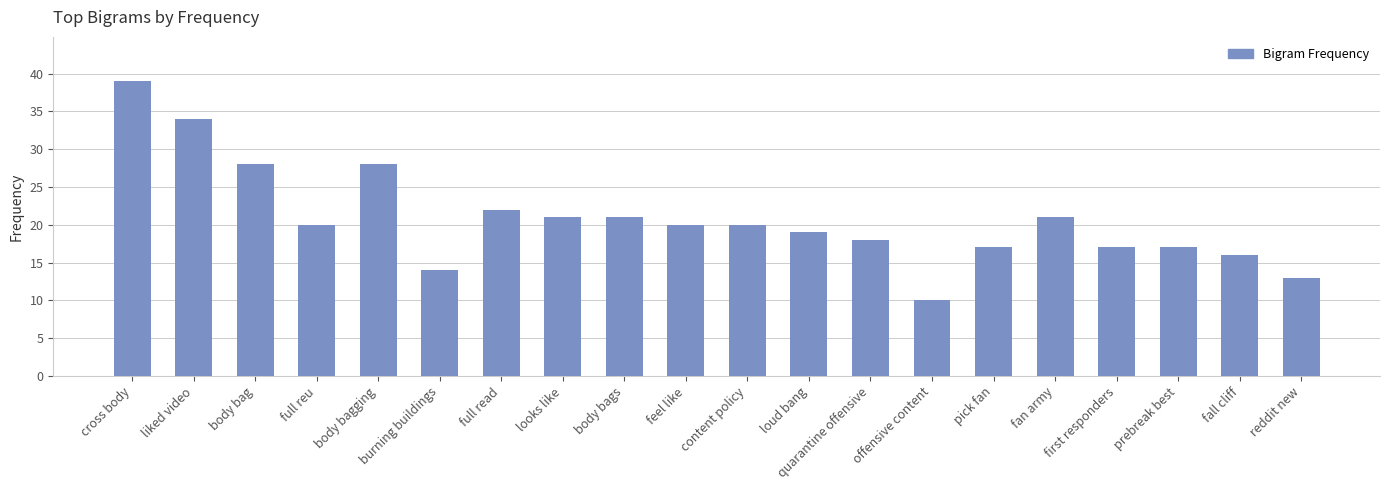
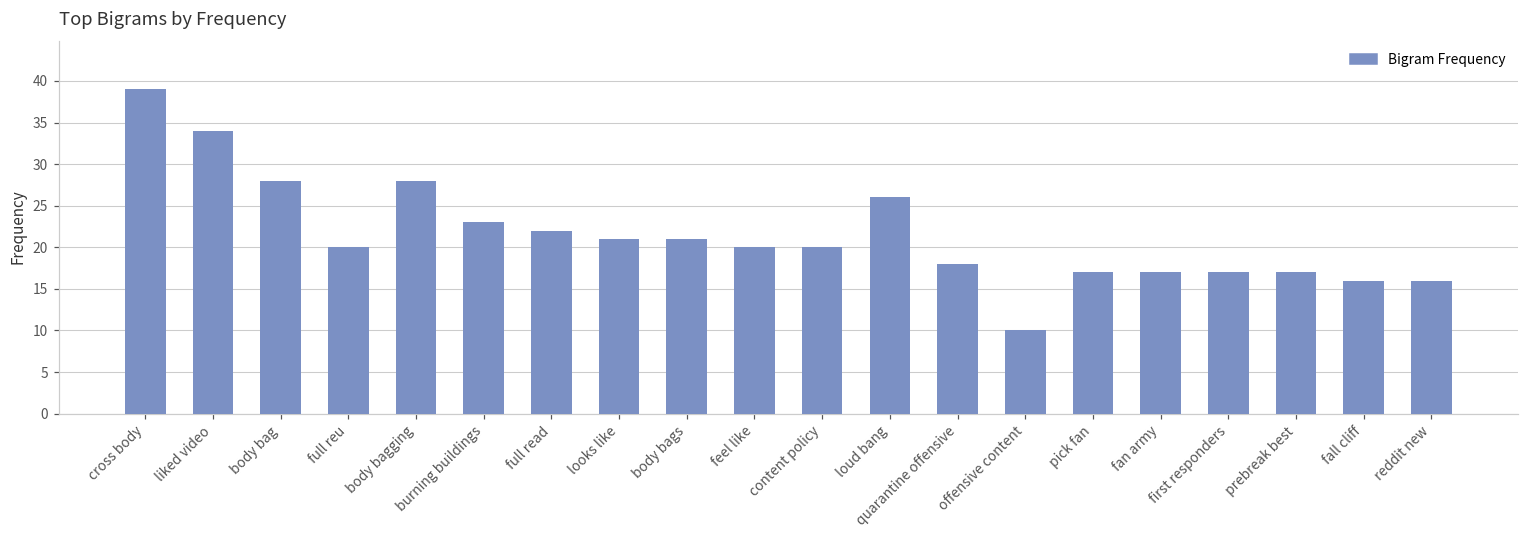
  {
    "cross body": 39,
    "liked video": 34,
    "body bag": 28,
    "full reu": 20,
    "body bagging": 28,
-   "burning buildings": 14,
+   "burning buildings": 23,
    "full read": 22,
    "looks like": 21,
    "body bags": 21,
    "feel like": 20,
    "content policy": 20,
-   "loud bang": 19,
+   "loud bang": 26,
    "quarantine offensive": 18,
    "offensive content": 10,
    "pick fan": 17,
-   "fan army": 21,
+   "fan army": 17,
    "first responders": 17,
    "prebreak best": 17,
    "fall cliff": 16,
-   "reddit new": 13
+   "reddit new": 16
  }
